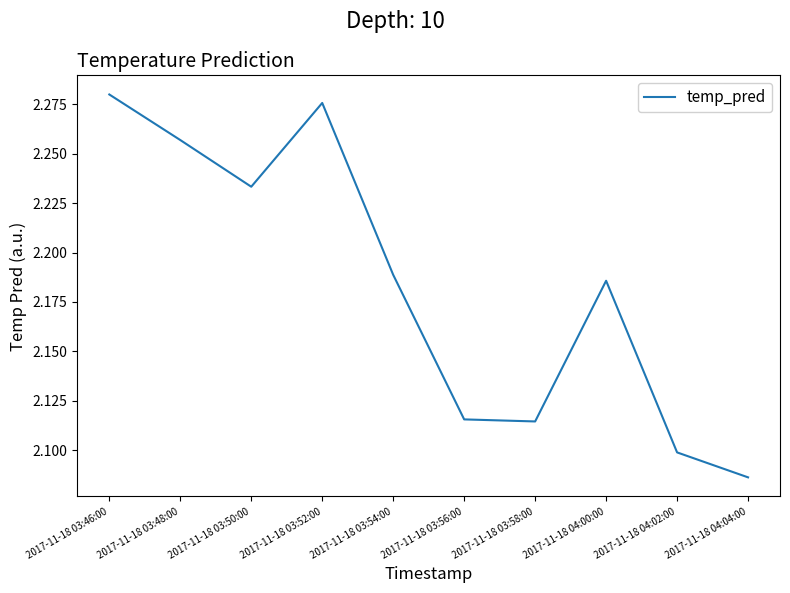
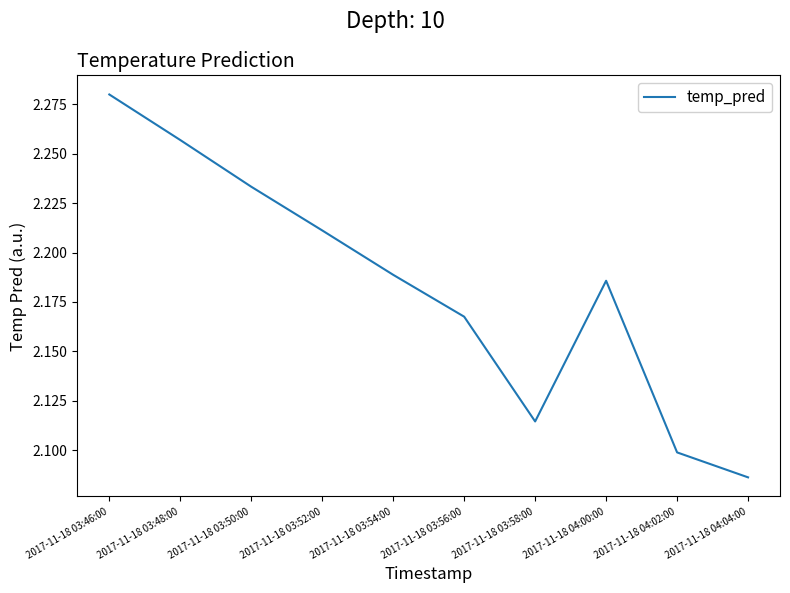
  {
    "2017-11-18 03:46:00": 2.280,
    "2017-11-18 03:48:00": 2.257,
    "2017-11-18 03:50:00": 2.233,
-   "2017-11-18 03:52:00": 2.276,
+   "2017-11-18 03:52:00": 2.211,
    "2017-11-18 03:54:00": 2.189,
-   "2017-11-18 03:56:00": 2.116,
+   "2017-11-18 03:56:00": 2.168,
    "2017-11-18 03:58:00": 2.115,
    "2017-11-18 04:00:00": 2.186,
    "2017-11-18 04:02:00": 2.099,
    "2017-11-18 04:04:00": 2.086
  }
